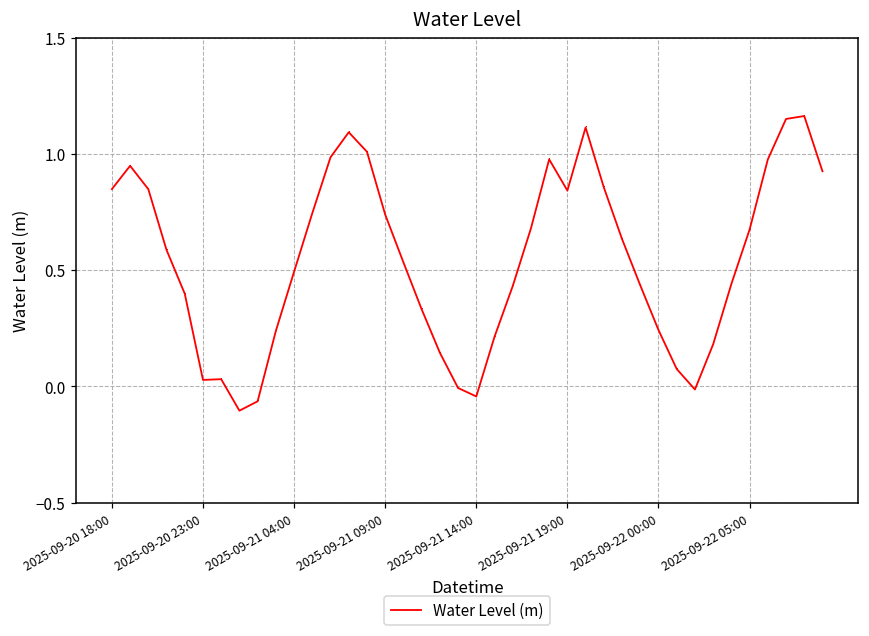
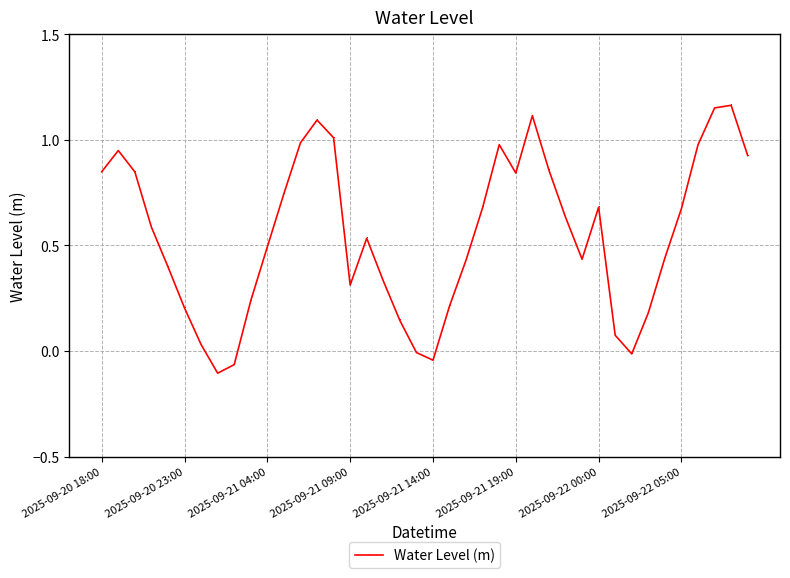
  {
    "2025-09-20 18:00": 0.85,
-   "2025-09-20 23:00": 0.03,
+   "2025-09-20 23:00": 0.20,
    "2025-09-21 04:00": 0.49,
-   "2025-09-21 09:00": 0.74,
+   "2025-09-21 09:00": 0.31,
    "2025-09-21 14:00": -0.04,
    "2025-09-21 19:00": 0.84,
-   "2025-09-22 00:00": 0.24,
+   "2025-09-22 00:00": 0.68,
    "2025-09-22 05:00": 0.67
  }
